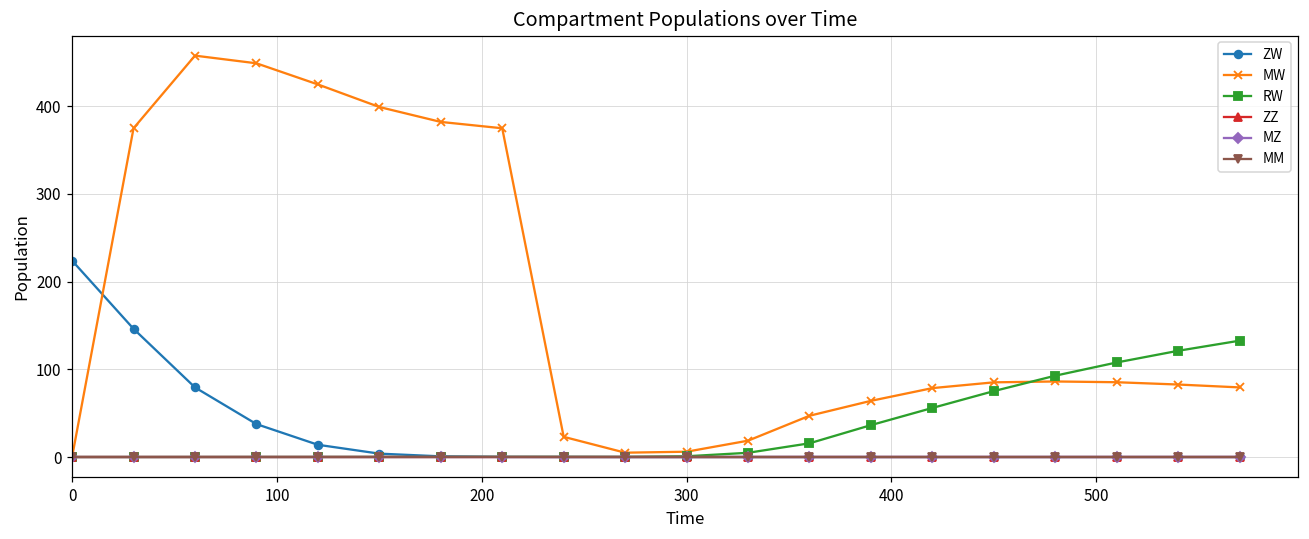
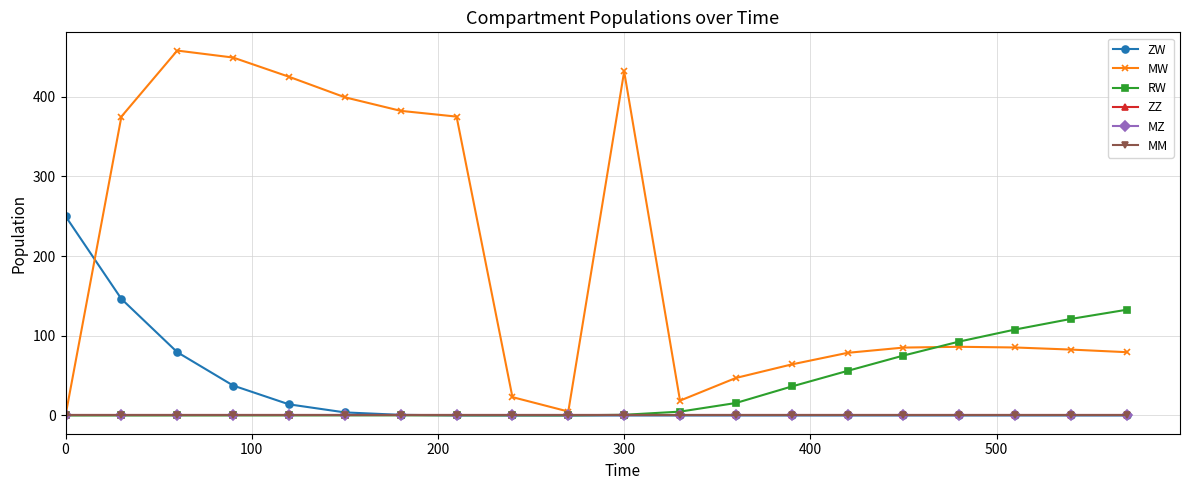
  {
    "ZW": {
-     "0": 220
+     "0": 250
    },
    "MW": {
-     "300": 10
+     "300": 430
    }
  }
